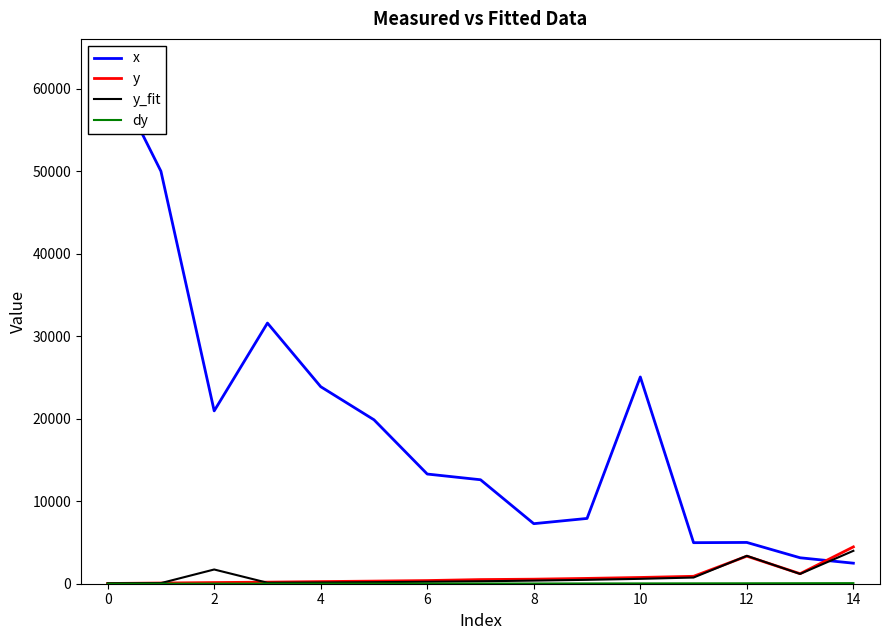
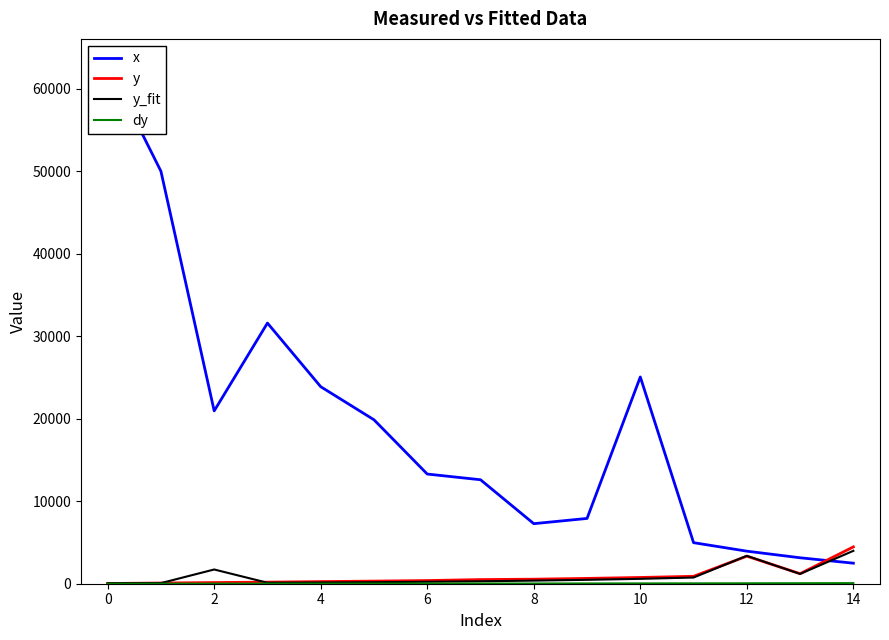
  {
    "x": {
      "2": 21000,
      "4": 24000,
      "6": 13000,
      "8": 7000,
      "10": 25000,
-     "12": 5000,
+     "12": 4000,
      "14": 2000
    },
    "y": {
      "14": 4000
    },
    "y_fit": {
      "2": 2000,
      "14": 4000
    },
    "dy": {
      "8": 0,
      "10": 0,
      "12": 0,
      "14": 0
    }
  }
